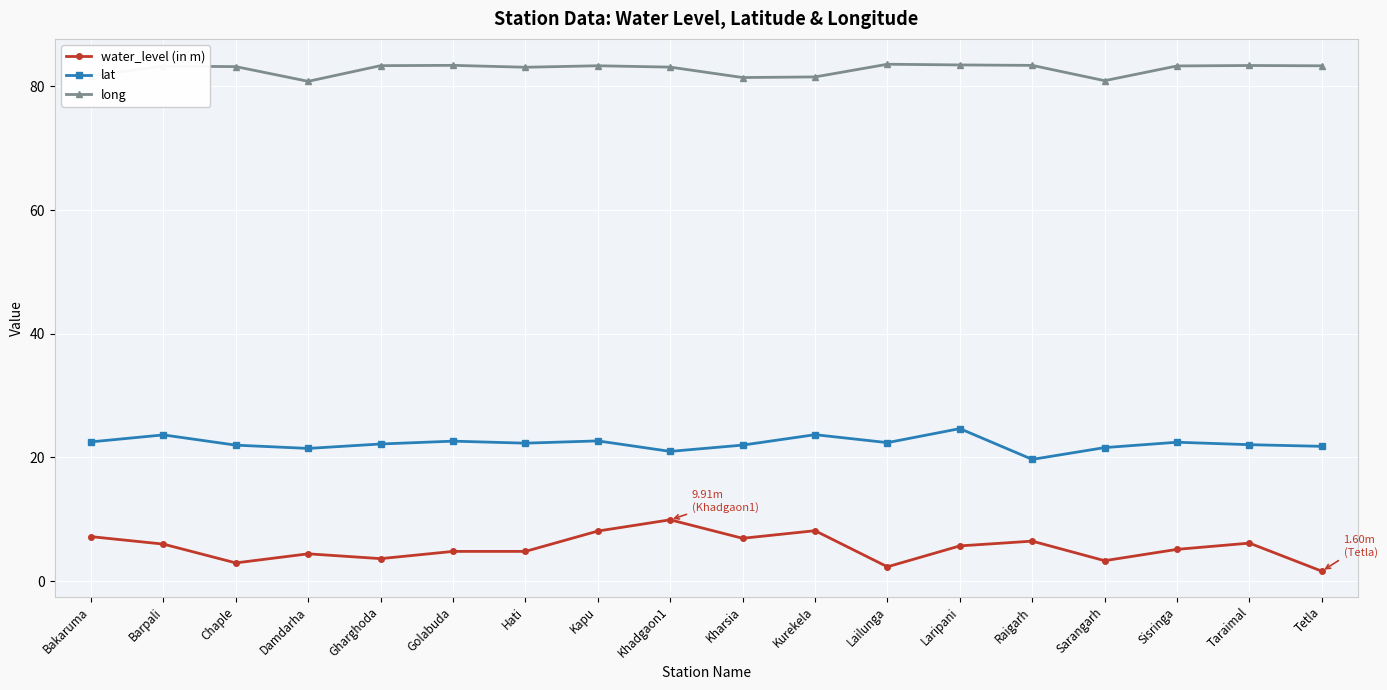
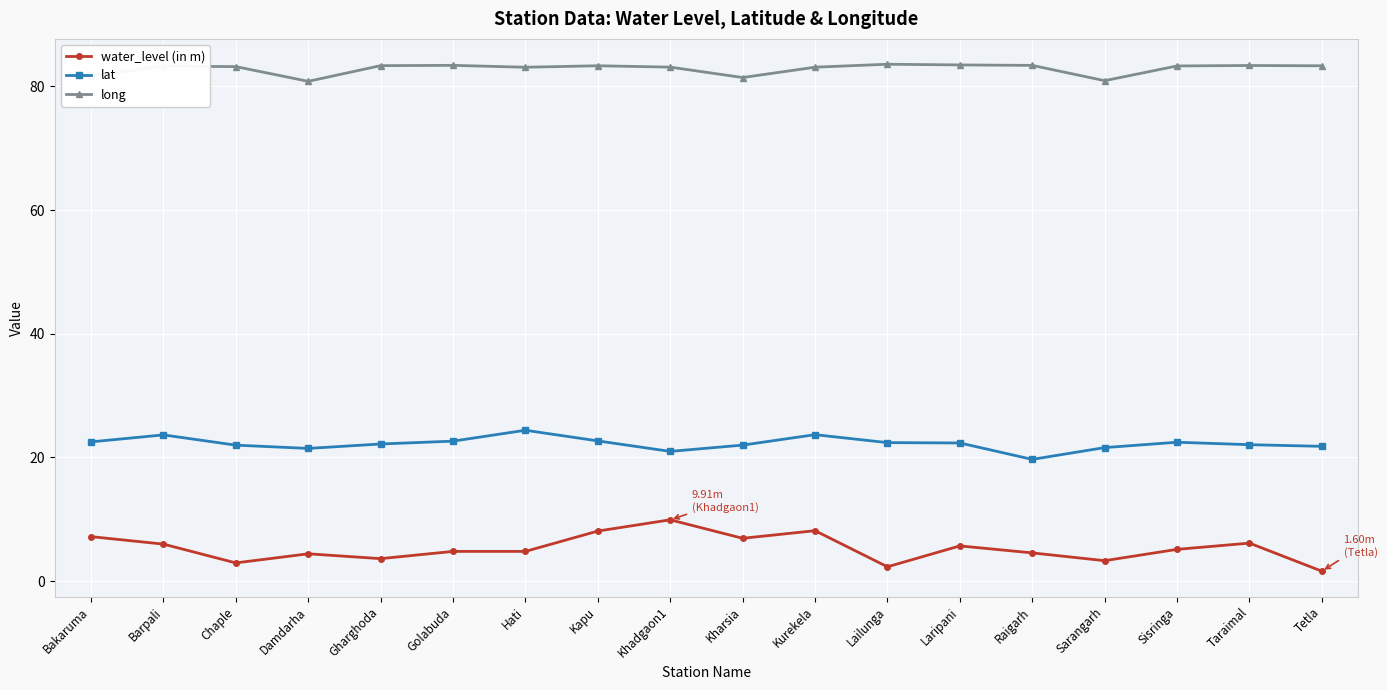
  {
    "water_level (in m)": {
      "Bakaruma": 7,
      "Barpali": 6,
      "Chaple": 3,
      "Damdarha": 4,
      "Gharghoda": 4,
      "Golabuda": 5,
      "Hati": 5,
      "Kapu": 8,
      "Kharsia": 7,
      "Kurekela": 8,
      "Lailunga": 2,
      "Laripani": 6,
-     "Raigarh": 6,
+     "Raigarh": 5,
      "Sarangarh": 3,
      "Sisringa": 5,
      "Taraimal": 6
    },
    "lat": {
      "Bakaruma": 23,
      "Barpali": 24,
      "Chaple": 22,
      "Damdarha": 21,
      "Gharghoda": 22,
      "Golabuda": 23,
-     "Hati": 22,
+     "Hati": 24,
      "Kapu": 23,
      "Khadgaon1": 21,
      "Kharsia": 22,
      "Kurekela": 24,
      "Lailunga": 22,
-     "Laripani": 25,
+     "Laripani": 22,
      "Raigarh": 20,
      "Sarangarh": 22,
      "Sisringa": 22,
      "Taraimal": 22,
      "Tetla": 22
    },
    "long": {
      "Chaple": 83,
      "Damdarha": 81,
      "Gharghoda": 83,
      "Golabuda": 83,
      "Hati": 83,
      "Kapu": 83,
      "Khadgaon1": 83,
      "Kharsia": 81,
-     "Kurekela": 82,
+     "Kurekela": 83,
      "Lailunga": 84,
      "Laripani": 83,
      "Raigarh": 83,
      "Sarangarh": 81,
      "Sisringa": 83,
      "Taraimal": 83,
      "Tetla": 83
    }
  }
